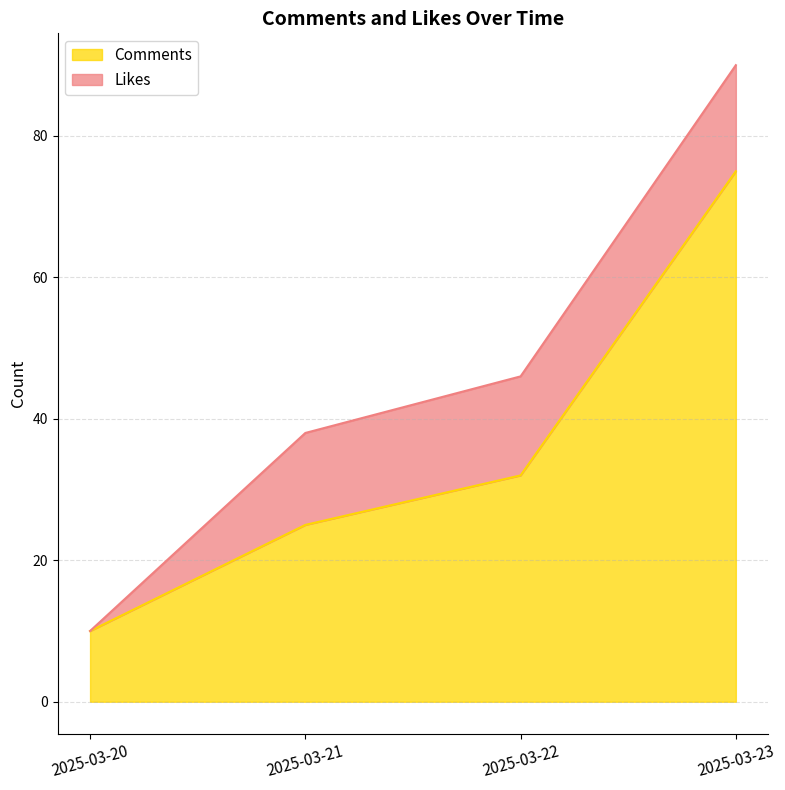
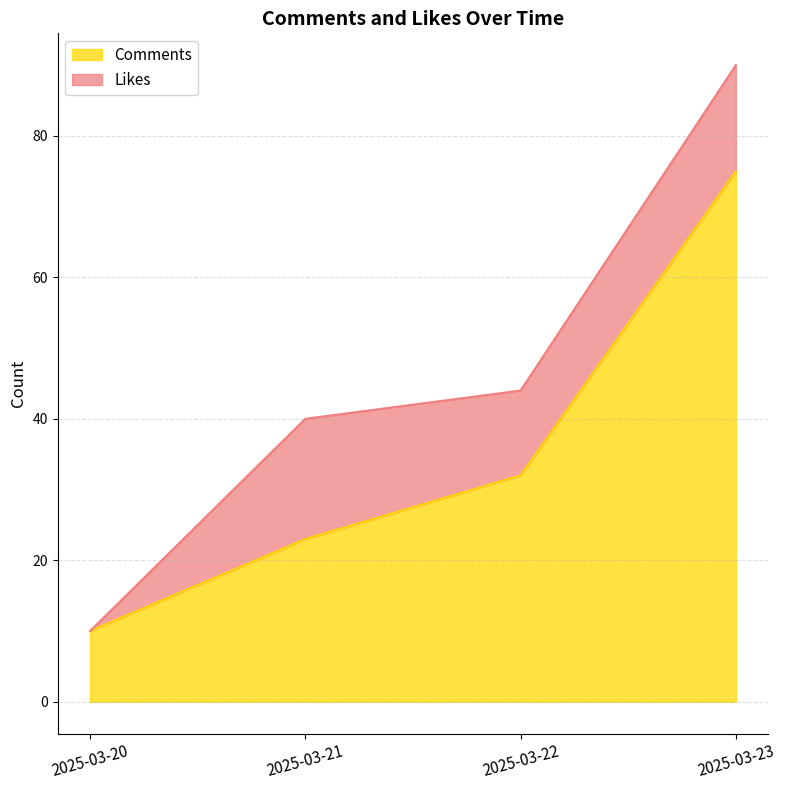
  {
    "Comments": {
-     "2025-03-21": 25,
+     "2025-03-21": 23,
      "2025-03-22": 32,
      "2025-03-23": 75
    },
    "Likes": {
-     "2025-03-21": 13,
-     "2025-03-22": 14,
+     "2025-03-21": 17,
+     "2025-03-22": 12,
      "2025-03-23": 15
    }
  }
